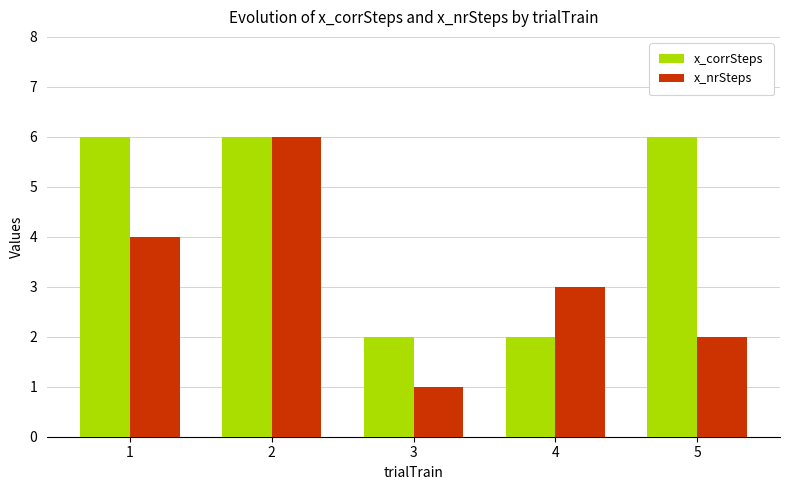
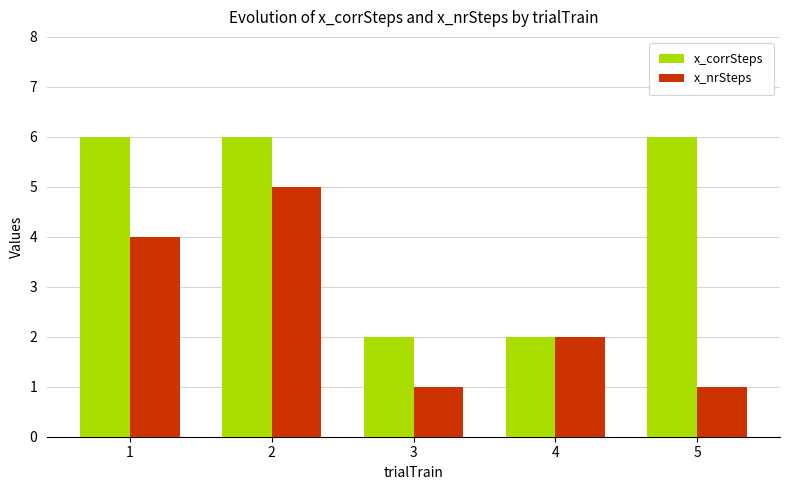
  {
    "x_corrSteps": {
      "1": 6,
      "2": 6,
      "3": 2,
      "4": 2,
      "5": 6
    },
    "x_nrSteps": {
      "1": 4,
-     "2": 6,
+     "2": 5,
      "3": 1,
-     "4": 3,
-     "5": 2
+     "4": 2,
+     "5": 1
    }
  }
